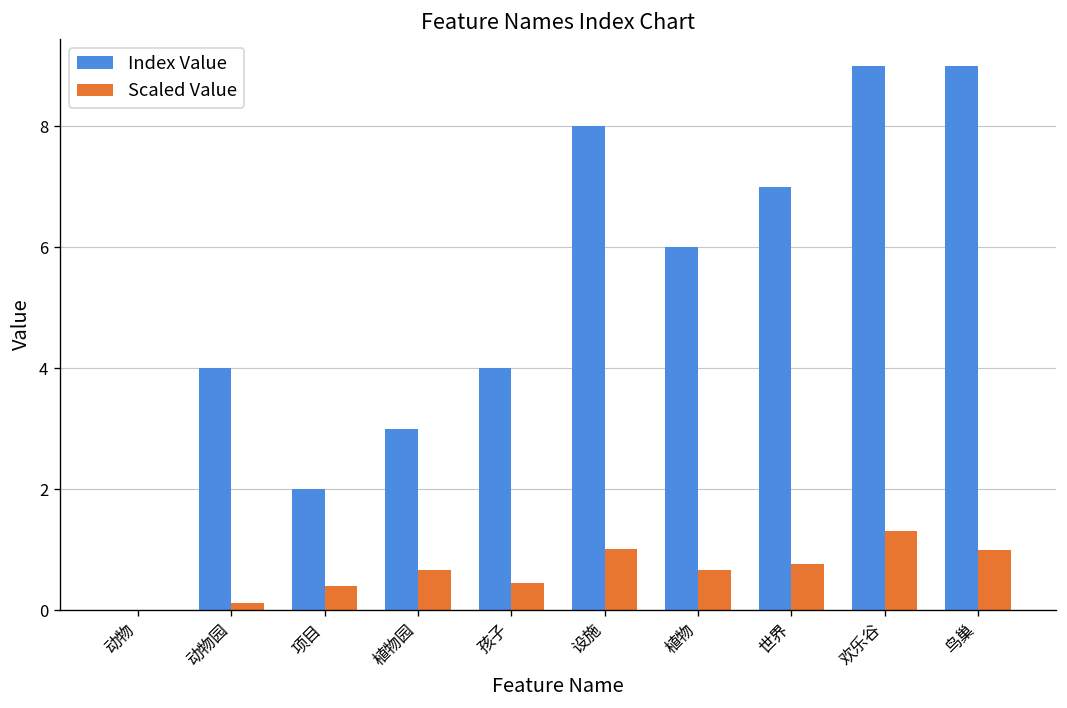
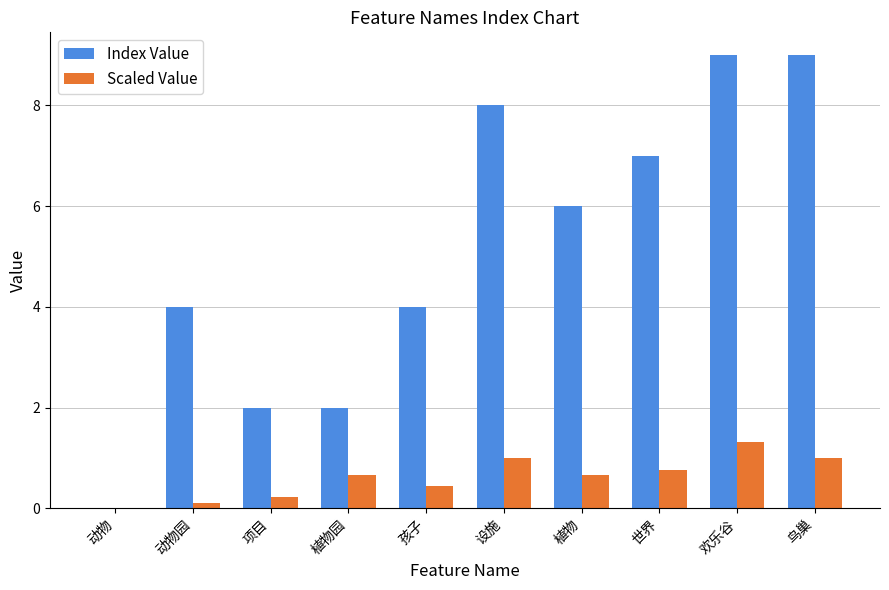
  {
    "Index Value": {
      "动物": 0,
      "动物园": 4,
      "项目": 2,
-     "植物园": 3,
+     "植物园": 2,
      "孩子": 4,
      "设施": 8,
      "植物": 6,
      "世界": 7,
      "欢乐谷": 9,
      "鸟巢": 9
    },
    "Scaled Value": {
      "动物": 0.0,
      "动物园": 0.1,
-     "项目": 0.4,
+     "项目": 0.2,
      "植物园": 0.7,
      "孩子": 0.4,
      "设施": 1.0,
      "植物": 0.7,
      "世界": 0.8,
      "欢乐谷": 1.3,
      "鸟巢": 1.0
    }
  }
